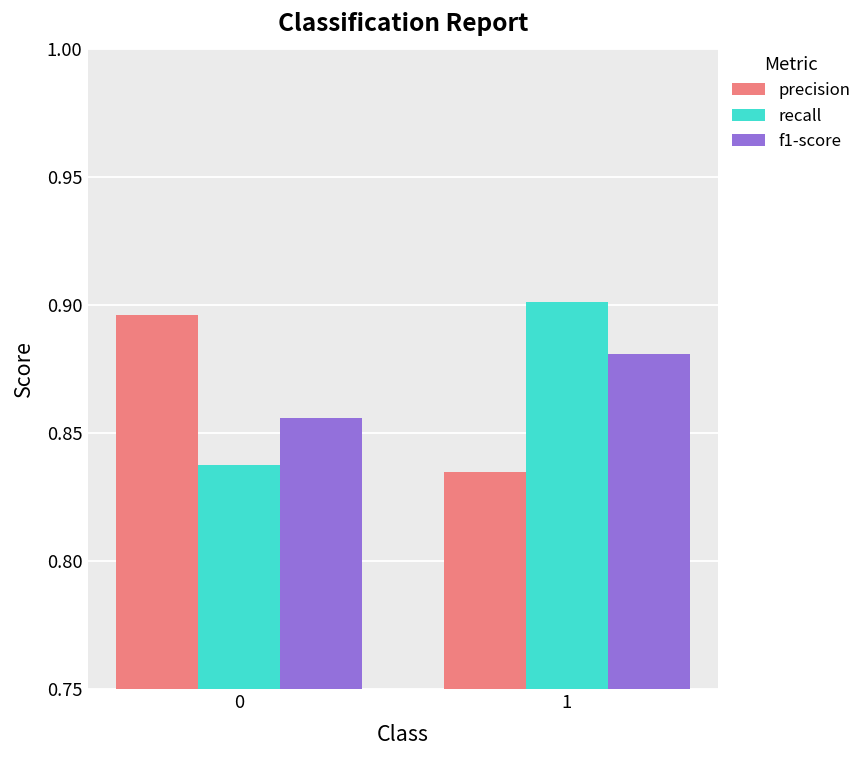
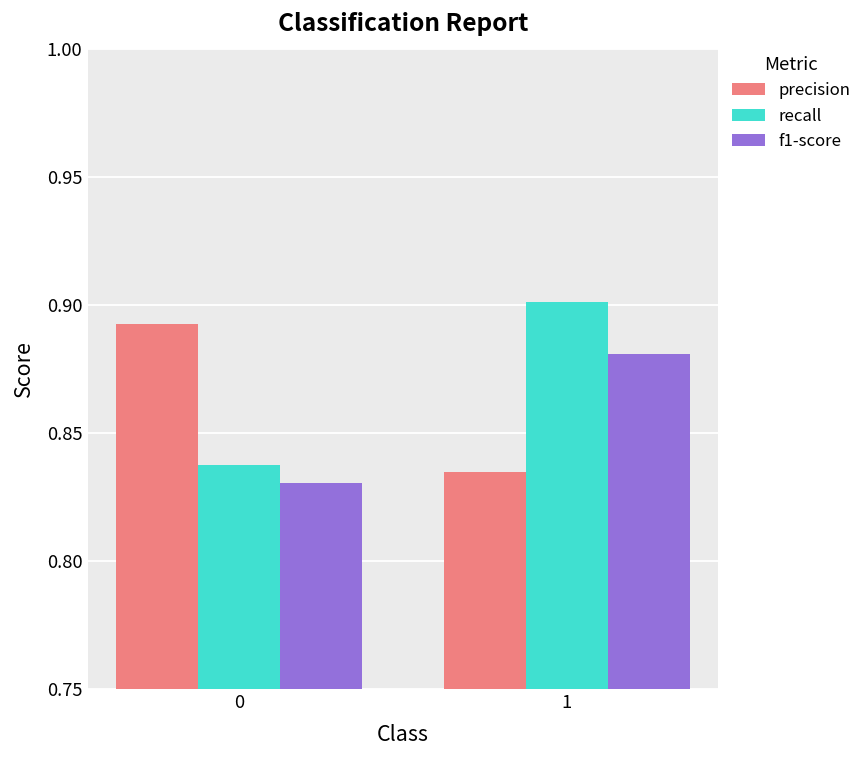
  {
    "precision": {
-     "0": 0.896,
+     "0": 0.892,
      "1": 0.835
    },
    "recall": {
      "0": 0.837,
      "1": 0.901
    },
    "f1-score": {
-     "0": 0.856,
+     "0": 0.831,
      "1": 0.881
    }
  }
